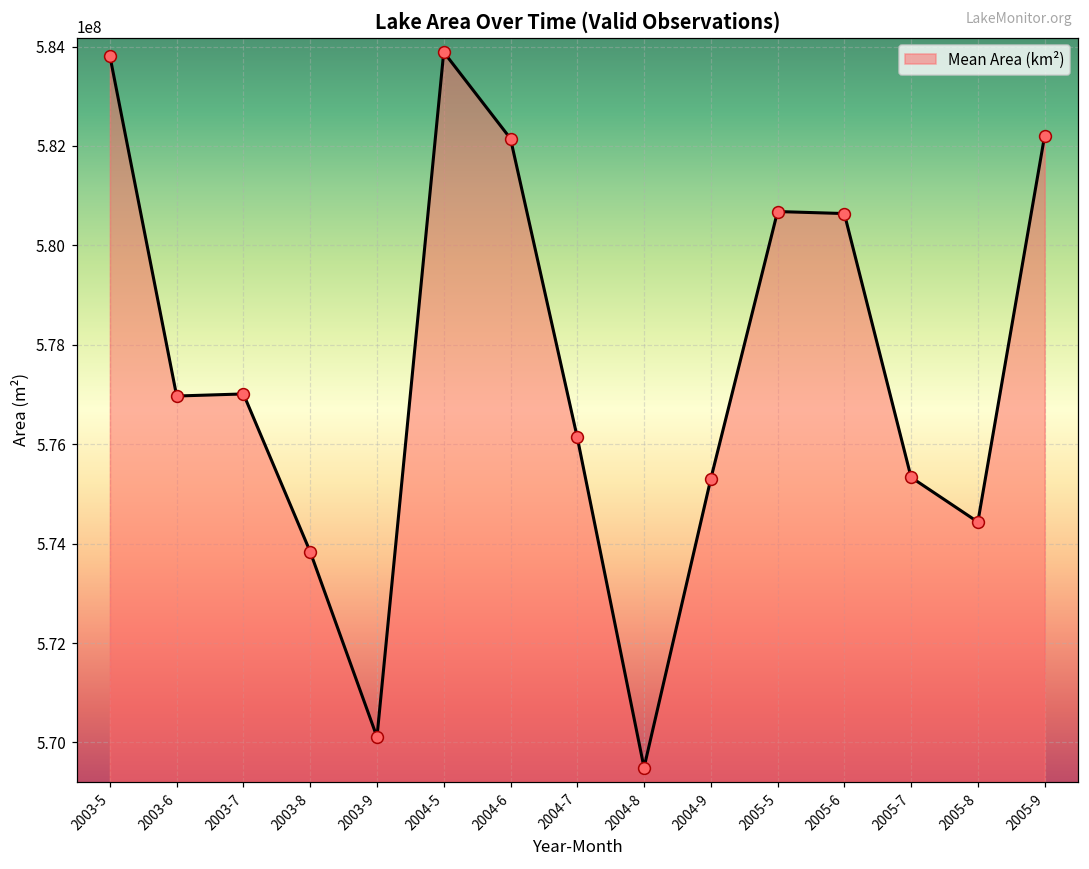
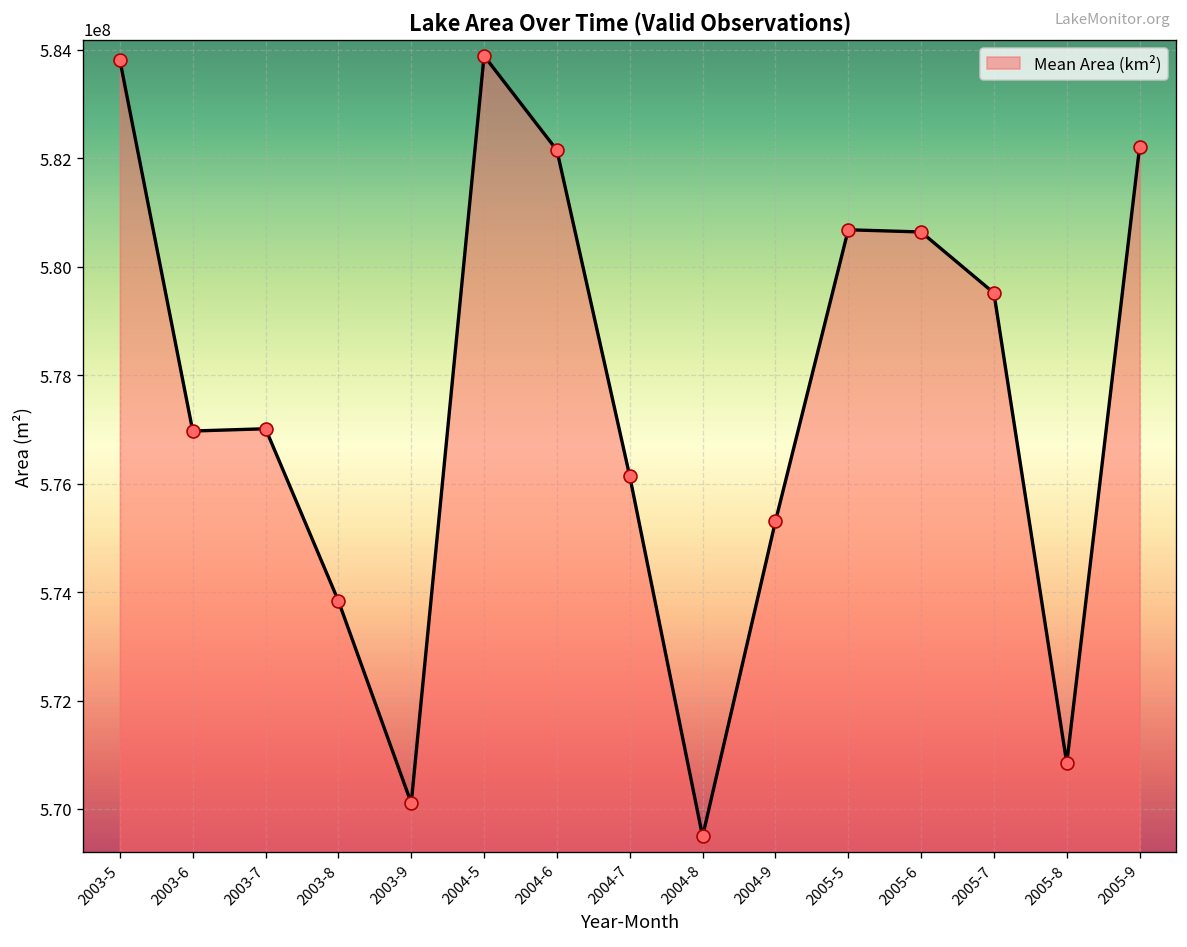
  {
    "2003-5": 583800000,
    "2003-6": 577000000,
    "2003-7": 577000000,
    "2003-8": 573800000,
    "2003-9": 570100000,
    "2004-5": 583900000,
    "2004-6": 582100000,
    "2004-7": 576100000,
    "2004-8": 569500000,
    "2004-9": 575300000,
    "2005-5": 580700000,
    "2005-6": 580600000,
-   "2005-7": 575300000,
-   "2005-8": 574400000,
+   "2005-7": 579500000,
+   "2005-8": 570800000,
    "2005-9": 582200000
  }
